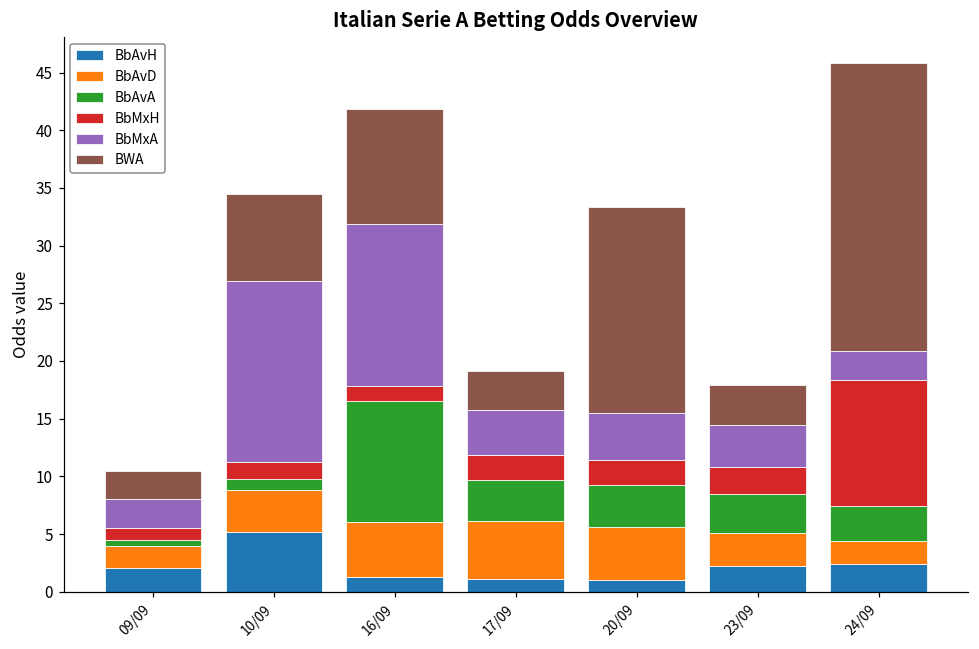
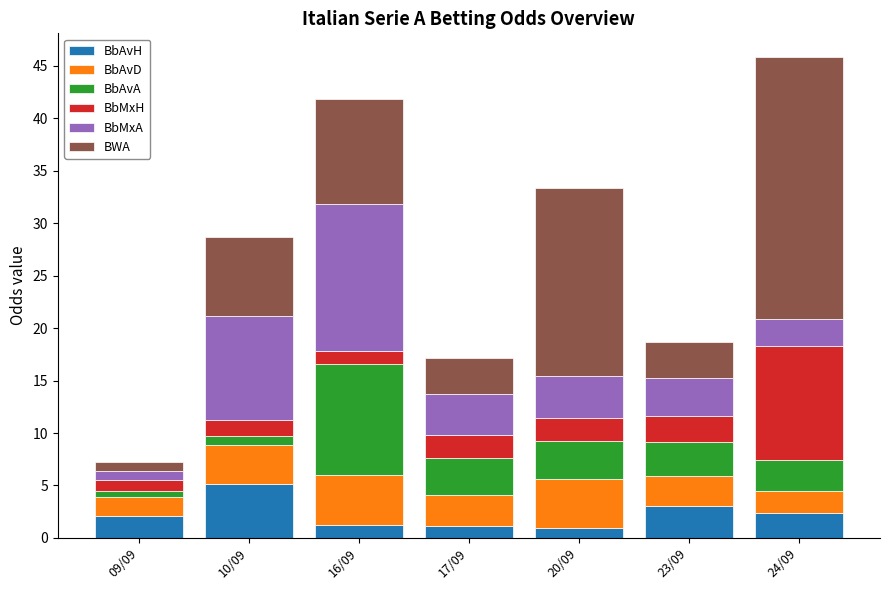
  {
    "BbAvH": {
      "09/09": 2.1,
      "10/09": 5.1,
      "16/09": 1.3,
      "17/09": 1.1,
      "20/09": 1.0,
-     "23/09": 2.3,
+     "23/09": 3.0,
      "24/09": 2.4
    },
    "BbAvD": {
      "09/09": 1.9,
      "10/09": 3.7,
      "16/09": 4.8,
-     "17/09": 5.0,
+     "17/09": 3.0,
      "20/09": 4.7,
      "23/09": 2.9,
      "24/09": 2.1
    },
    "BbAvA": {
      "09/09": 0.5,
      "10/09": 0.9,
      "16/09": 10.5,
      "17/09": 3.5,
      "20/09": 3.6,
      "23/09": 3.3,
      "24/09": 3.0
    },
    "BbMxH": {
      "09/09": 1.1,
      "10/09": 1.5,
      "16/09": 1.3,
      "17/09": 2.2,
      "20/09": 2.2,
      "23/09": 2.4,
      "24/09": 10.9
    },
    "BbMxA": {
-     "09/09": 2.5,
-     "10/09": 15.7,
+     "09/09": 0.8,
+     "10/09": 9.9,
      "16/09": 14.0,
      "17/09": 3.9,
      "20/09": 4.0,
      "23/09": 3.6,
      "24/09": 2.6
    },
    "BWA": {
-     "09/09": 2.4,
+     "09/09": 0.9,
      "10/09": 7.5,
      "16/09": 10.0,
      "17/09": 3.3,
      "20/09": 17.9,
      "23/09": 3.4,
      "24/09": 24.9
    }
  }
